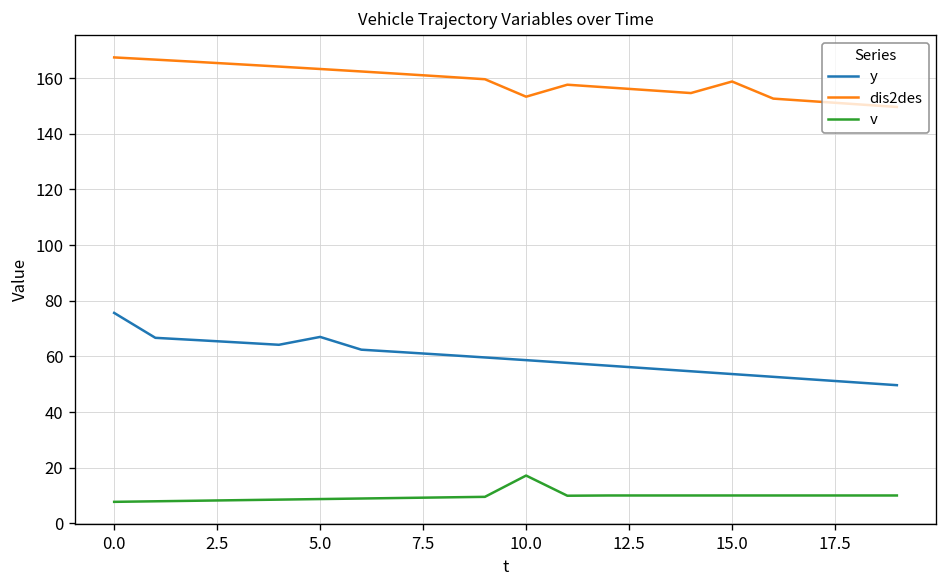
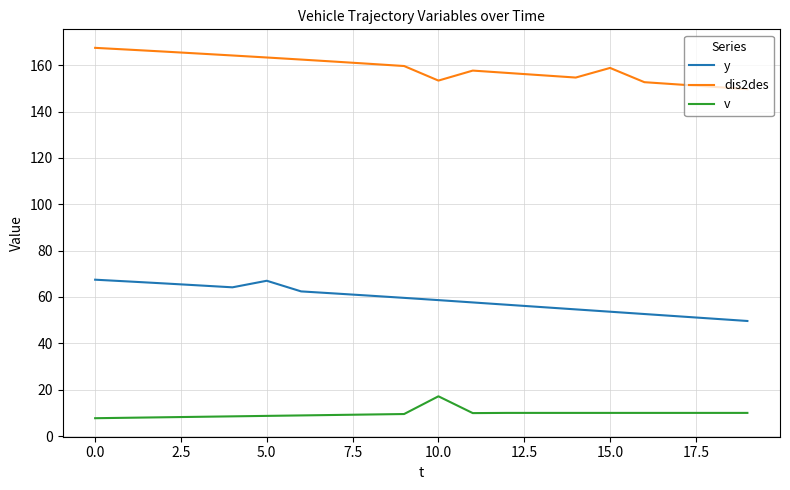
  {
    "y": {
-     "0.0": 76,
+     "0.0": 67,
      "5.0": 67,
      "10.0": 59,
      "15.0": 54
    },
    "dis2des": {
      "0.0": 167,
      "5.0": 163,
      "10.0": 153,
      "15.0": 159
    },
    "v": {
      "0.0": 8,
      "5.0": 9,
      "10.0": 17,
      "15.0": 10
    }
  }
